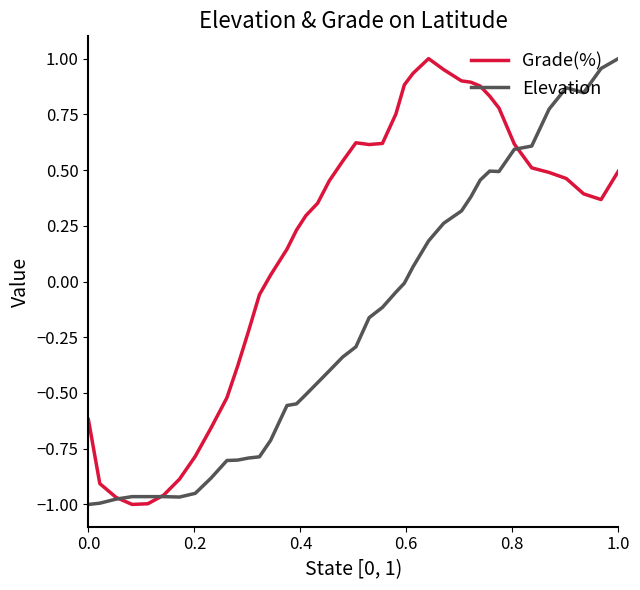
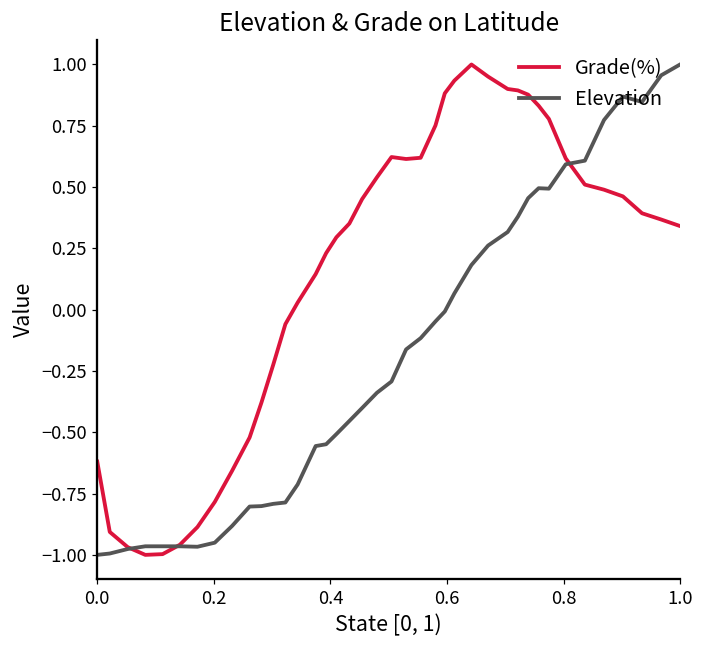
  {
    "Grade(%)": {
      "0.0": -0.62,
-     "1.0": 0.49
+     "1.0": 0.34
    },
    "Elevation": {
      "0.0": -1.00,
      "1.0": 1.00
    }
  }
